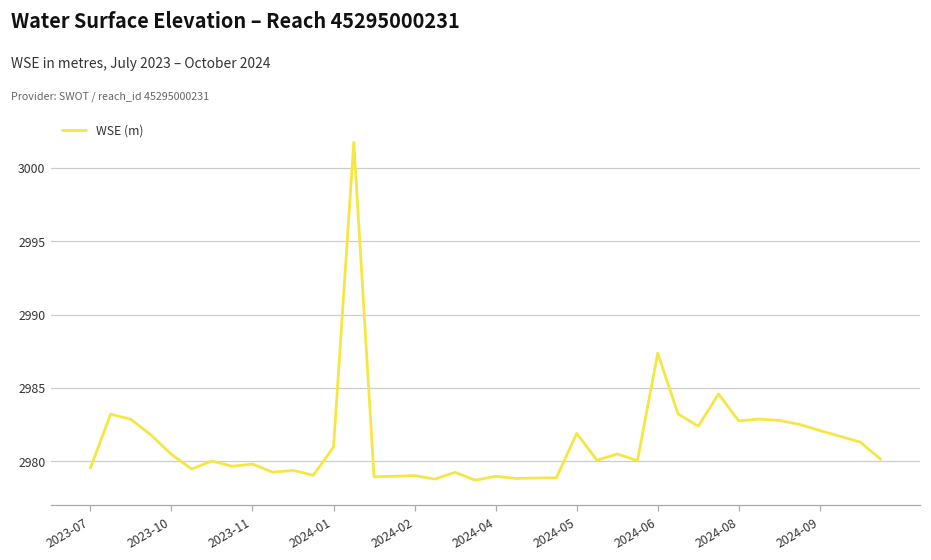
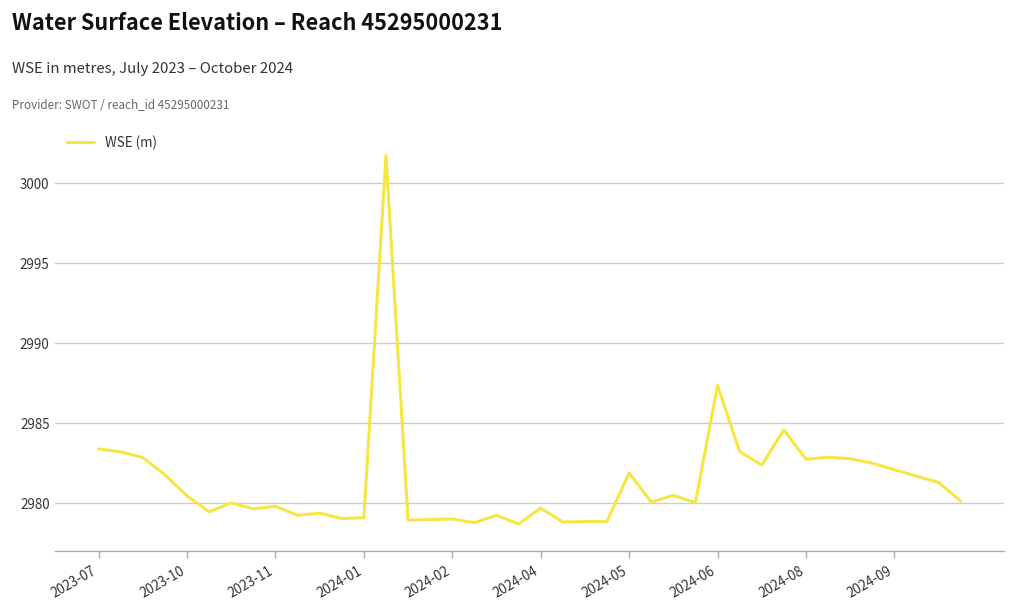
  {
-   "2023-07": 2979.5,
+   "2023-07": 2983.4,
    "2023-10": 2980.5,
    "2023-11": 2979.8,
-   "2024-01": 2981.0,
+   "2024-01": 2979.1,
    "2024-02": 2979.0,
-   "2024-04": 2979.0,
+   "2024-04": 2979.7,
    "2024-05": 2981.9,
    "2024-06": 2987.4,
    "2024-08": 2982.8,
    "2024-09": 2982.1
  }
